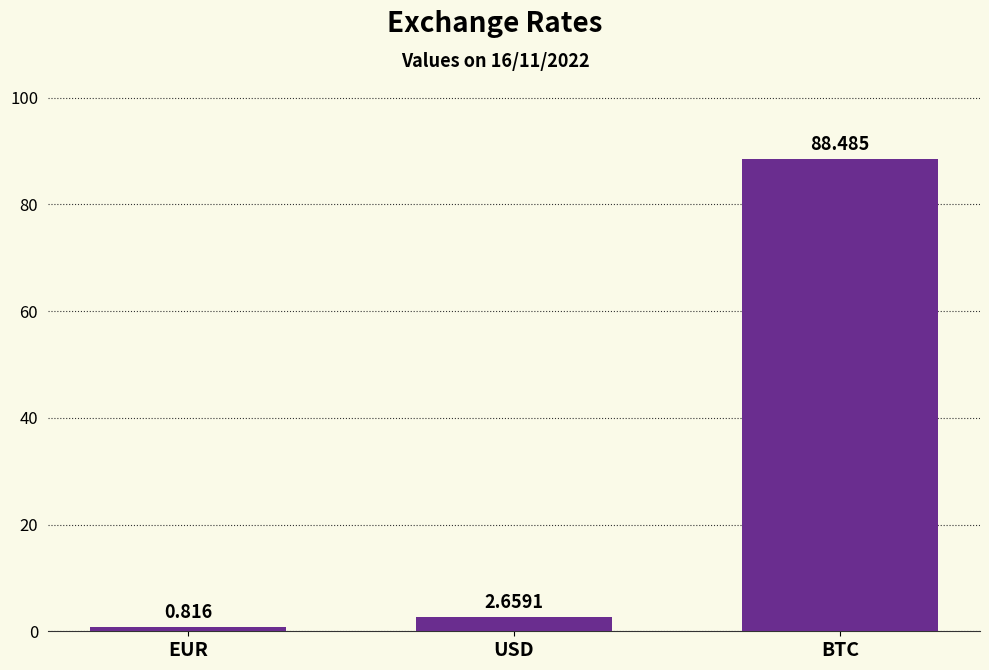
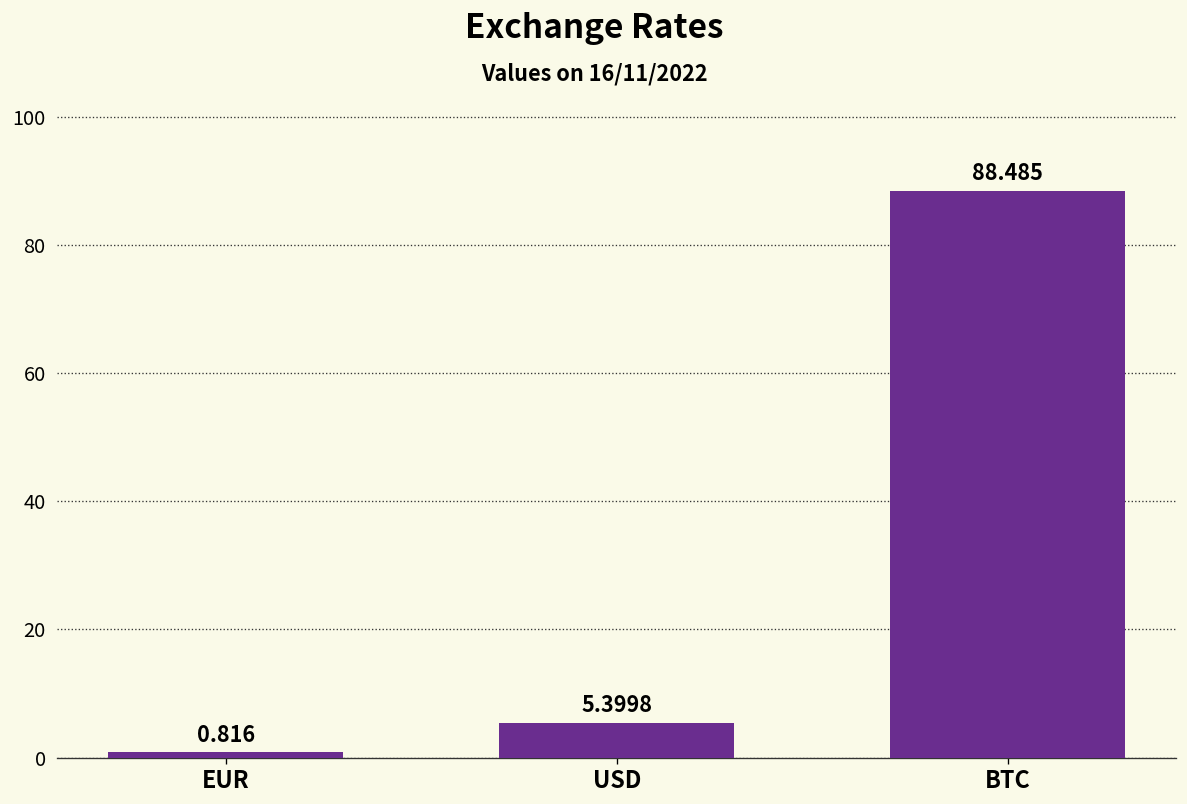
  {
    "EUR": 0.816,
-   "USD": 2.6591,
+   "USD": 5.3998,
    "BTC": 88.485
  }
